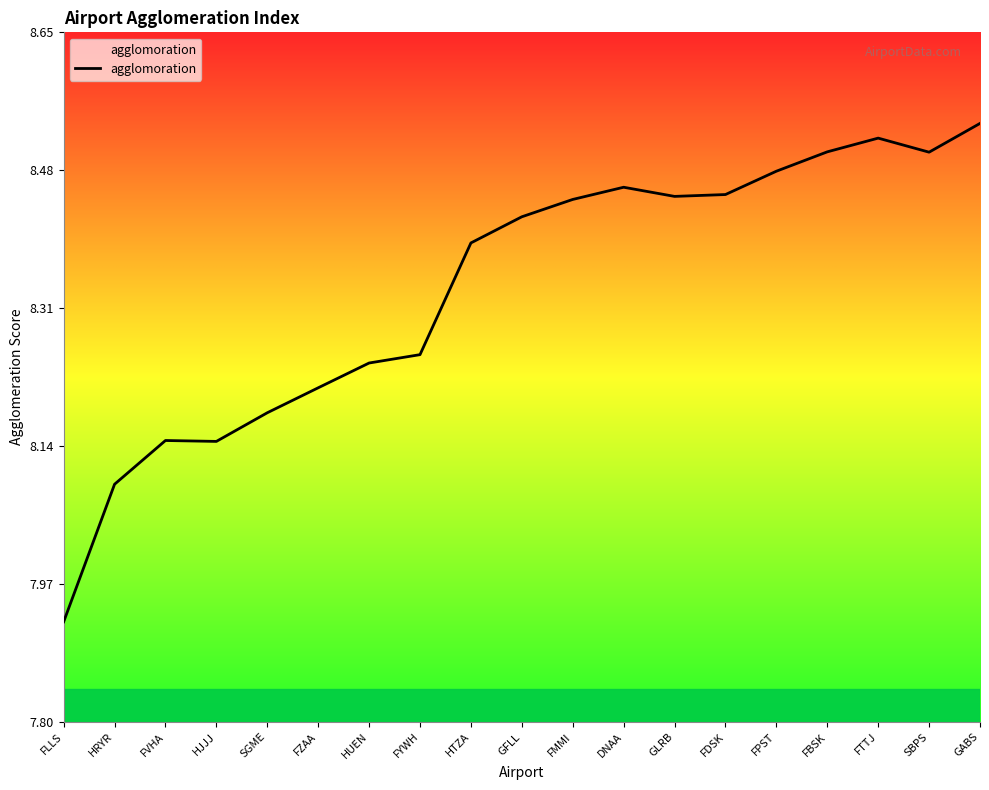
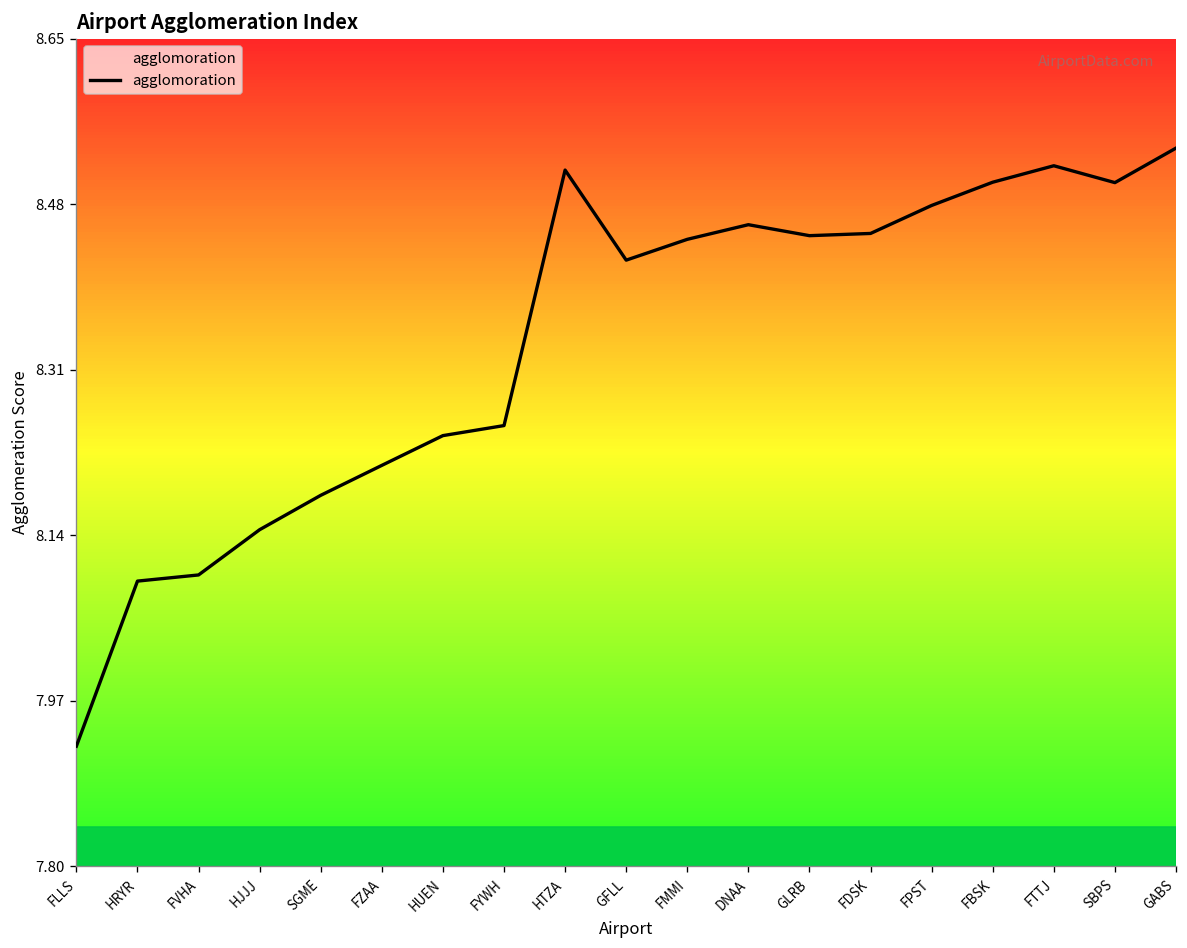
  {
    "FLLS": 7.92,
    "HRYR": 8.09,
-   "FVHA": 8.15,
+   "FVHA": 8.10,
    "HJJJ": 8.15,
    "SGME": 8.18,
    "FZAA": 8.21,
    "HUEN": 8.24,
    "FYWH": 8.25,
-   "HTZA": 8.39,
+   "HTZA": 8.52,
    "GFLL": 8.42,
    "FMMI": 8.44,
    "DNAA": 8.46,
    "GLRB": 8.45,
    "FDSK": 8.45,
    "FPST": 8.48,
    "FBSK": 8.50,
    "FTTJ": 8.52,
    "SBPS": 8.50,
    "GABS": 8.54
  }
